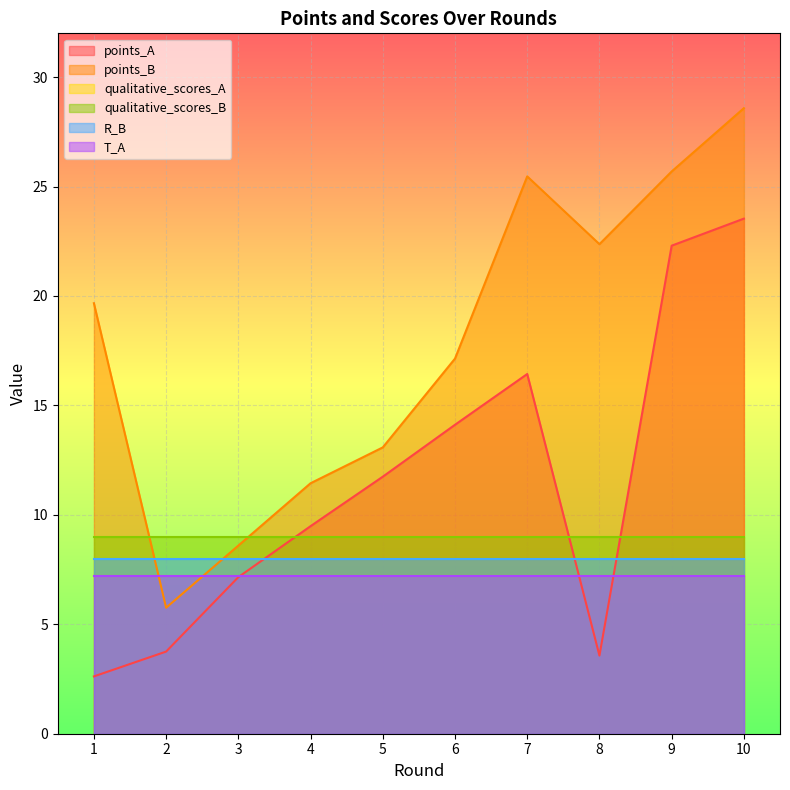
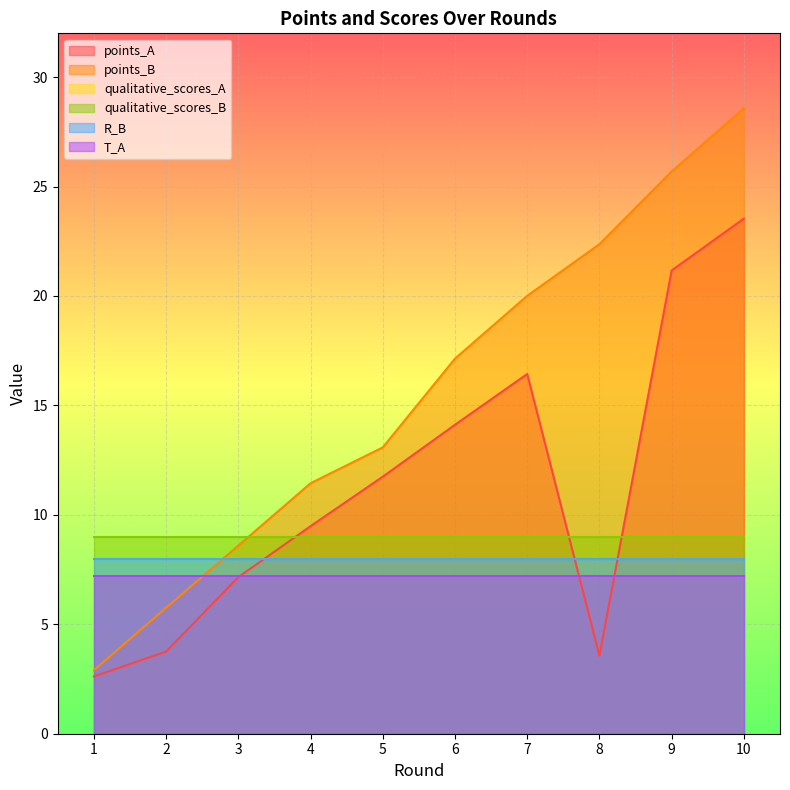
  {
    "points_A": {
      "1": 2.6,
      "2": 3.8,
      "4": 9.5,
      "5": 11.7,
      "6": 14.1,
      "7": 16.4,
      "8": 3.6,
-     "9": 22.3,
+     "9": 21.2,
      "10": 23.5
    },
    "points_B": {
-     "1": 19.7,
+     "1": 2.9,
      "2": 5.8,
      "3": 8.6,
      "4": 11.4,
      "5": 13.1,
      "6": 17.1,
-     "7": 25.5,
+     "7": 20.0,
      "8": 22.4,
      "9": 25.7,
      "10": 28.6
    },
    "T_A": {
      "1": 7.2,
      "2": 7.2,
      "4": 7.2,
      "5": 7.2,
      "6": 7.2,
      "7": 7.2,
      "8": 7.2,
      "9": 7.2,
      "10": 7.2
    },
    "qualitative_scores_B": {
      "1": 9.0,
      "2": 9.0,
      "3": 9.0,
      "4": 9.0,
      "5": 9.0,
      "6": 9.0,
      "7": 9.0,
      "8": 9.0,
      "9": 9.0,
      "10": 9.0
    },
    "R_B": {
      "1": 8.0,
      "2": 8.0,
      "3": 8.0,
      "4": 8.0,
      "5": 8.0,
      "6": 8.0,
      "7": 8.0,
      "8": 8.0,
      "9": 8.0,
      "10": 8.0
    }
  }
